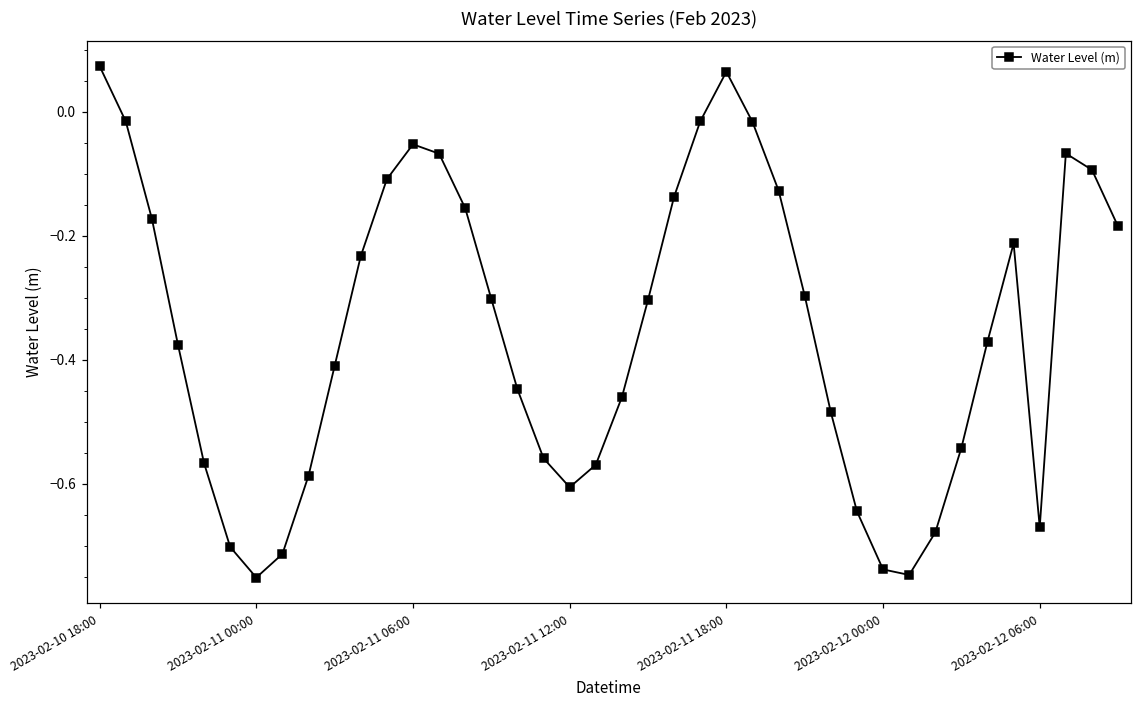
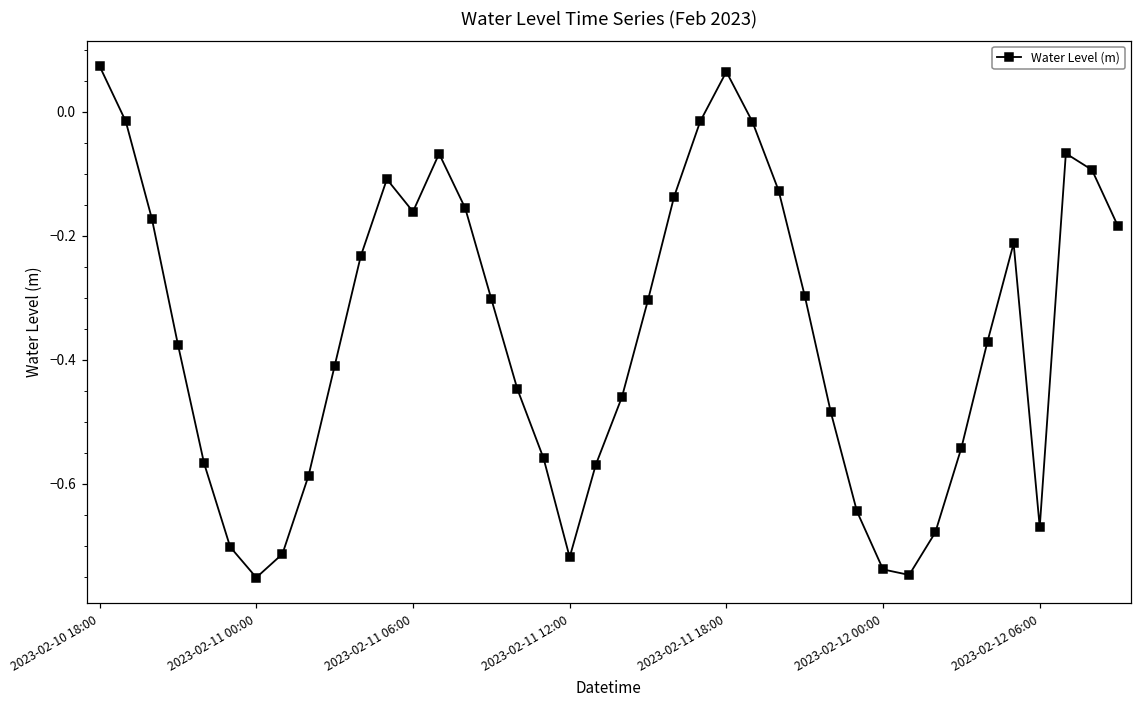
  {
    "2023-02-10 18:00": 0.07,
    "2023-02-11 00:00": -0.75,
-   "2023-02-11 06:00": -0.05,
-   "2023-02-11 12:00": -0.61,
+   "2023-02-11 06:00": -0.16,
+   "2023-02-11 12:00": -0.72,
    "2023-02-11 18:00": 0.06,
    "2023-02-12 00:00": -0.74,
    "2023-02-12 06:00": -0.67
  }
